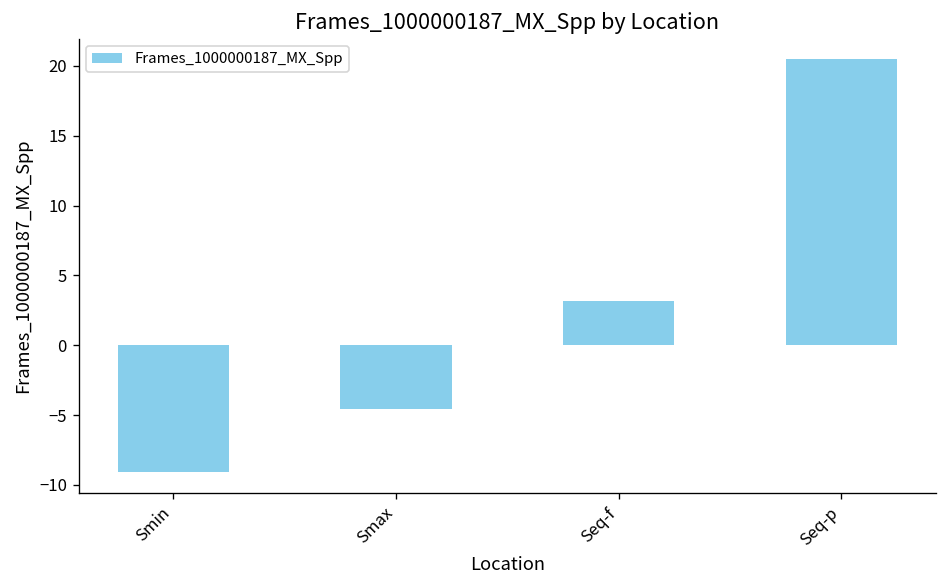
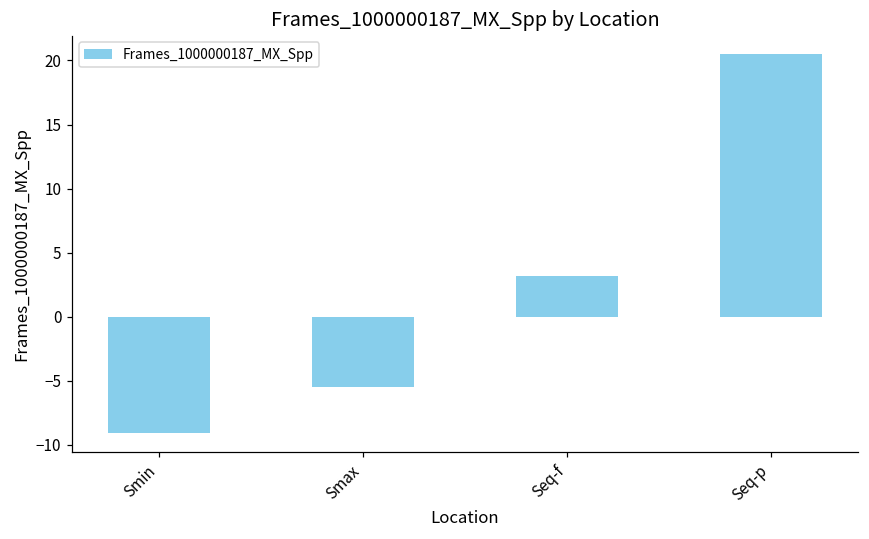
  {
    "Smin": -9.1,
-   "Smax": -4.5,
+   "Smax": -5.5,
    "Seq-f": 3.1,
    "Seq-p": 20.5
  }
